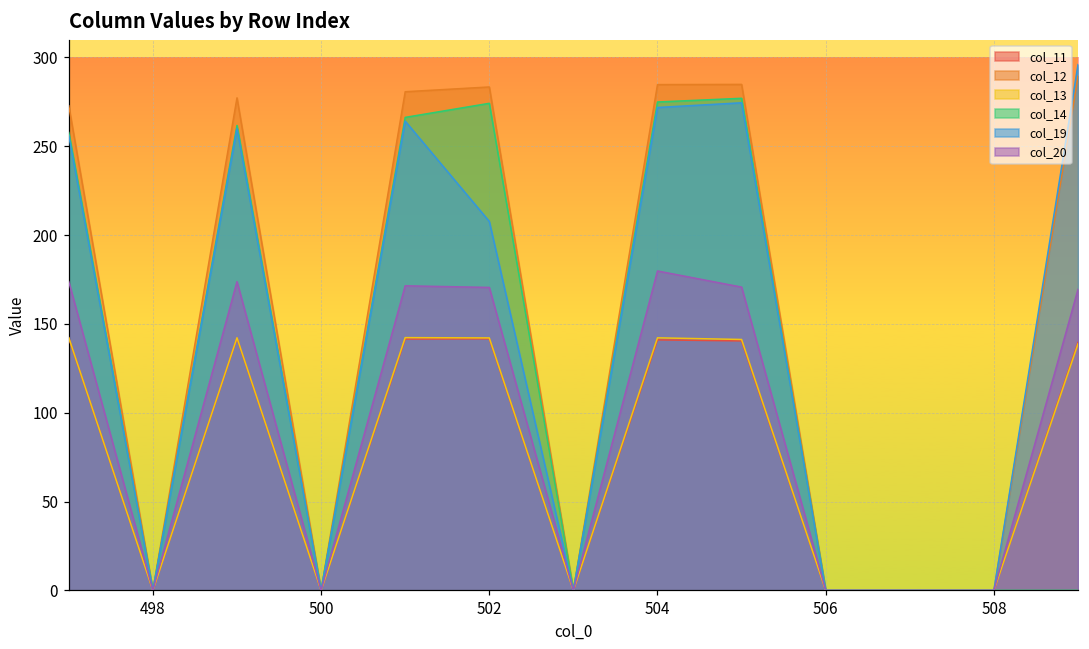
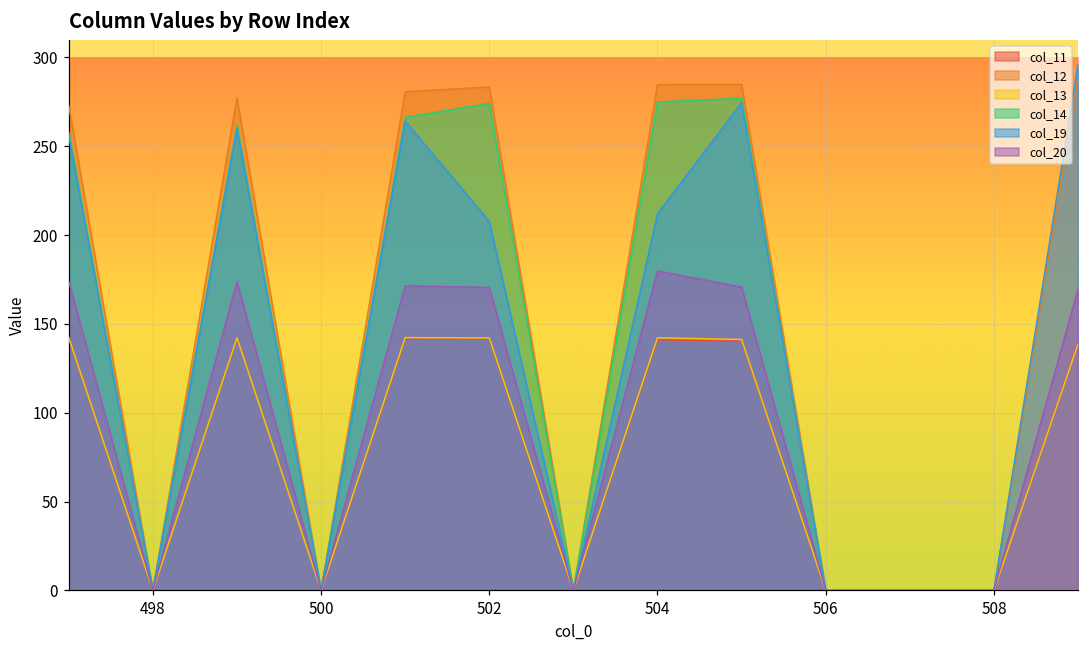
  {
    "col_14": {
      "502": 274,
      "504": 275
    },
    "col_19": {
      "502": 208,
-     "504": 272
+     "504": 212
    },
    "col_20": {
      "502": 171,
      "504": 180
    }
  }
